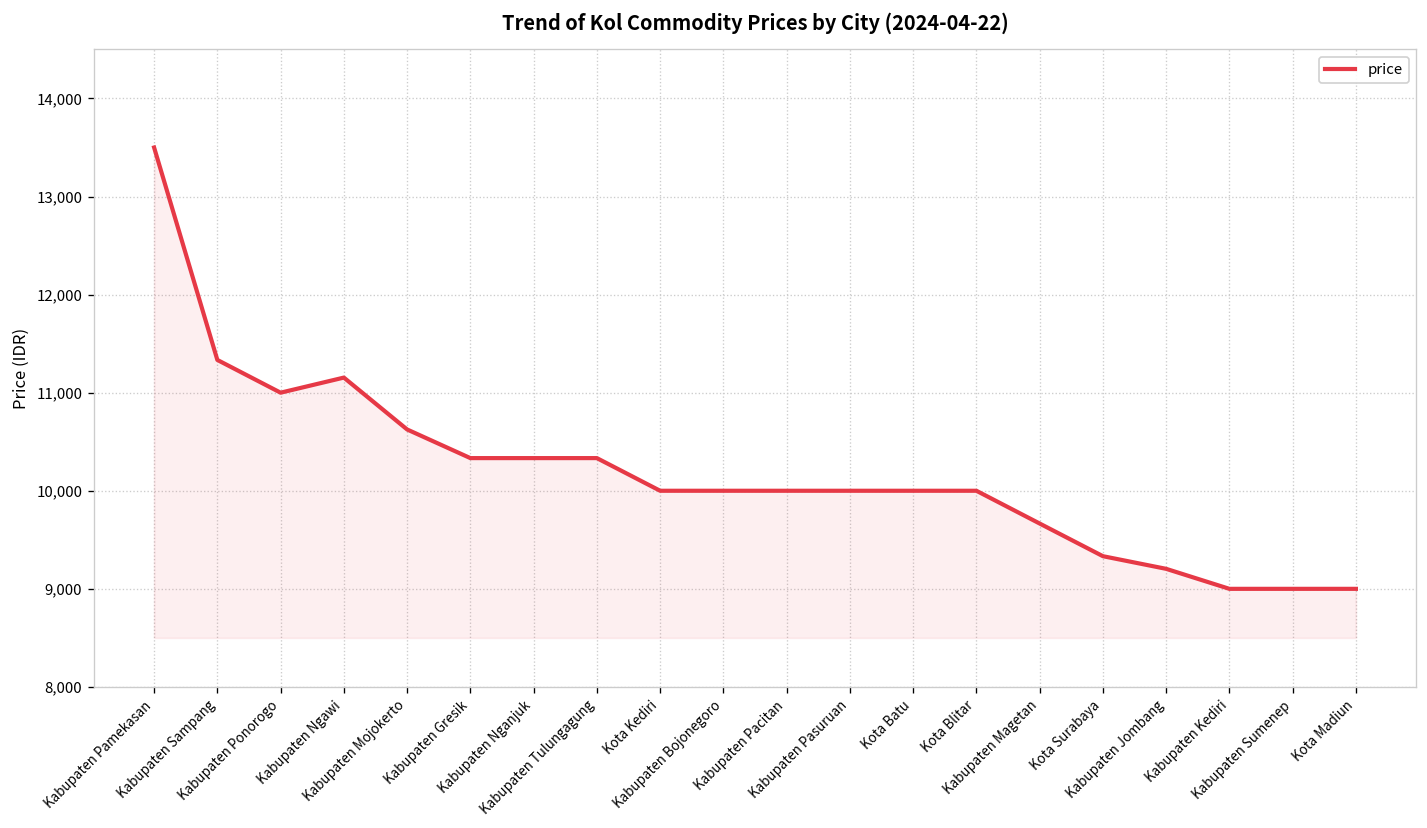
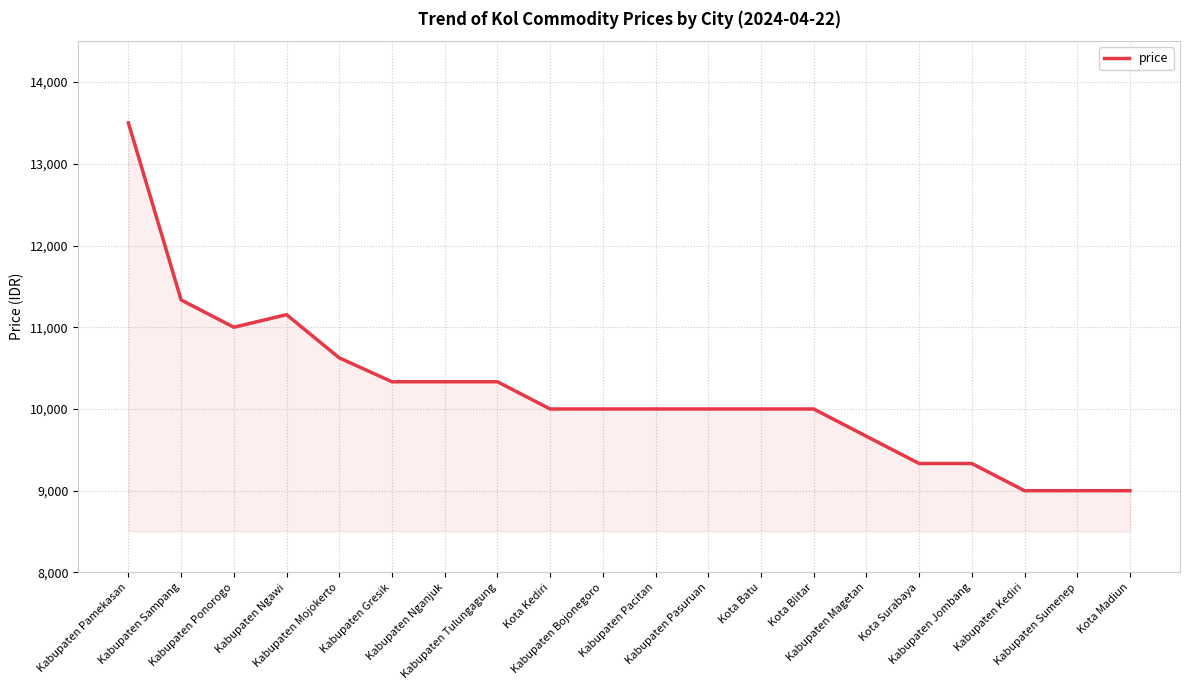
  {
    "Kabupaten Pamekasan": "13,500",
    "Kabupaten Sampang": "11,300",
    "Kabupaten Ponorogo": "11,000",
    "Kabupaten Ngawi": "11,200",
    "Kabupaten Mojokerto": "10,600",
    "Kabupaten Gresik": "10,300",
    "Kabupaten Nganjuk": "10,300",
    "Kabupaten Tulungagung": "10,300",
    "Kota Kediri": "10,000",
    "Kabupaten Bojonegoro": "10,000",
    "Kabupaten Pacitan": "10,000",
    "Kabupaten Pasuruan": "10,000",
    "Kota Batu": "10,000",
    "Kota Blitar": "10,000",
    "Kabupaten Magetan": "9,700",
    "Kota Surabaya": "9,300",
-   "Kabupaten Jombang": "9,200",
+   "Kabupaten Jombang": "9,300",
    "Kabupaten Kediri": "9,000",
    "Kabupaten Sumenep": "9,000",
    "Kota Madiun": "9,000"
  }
